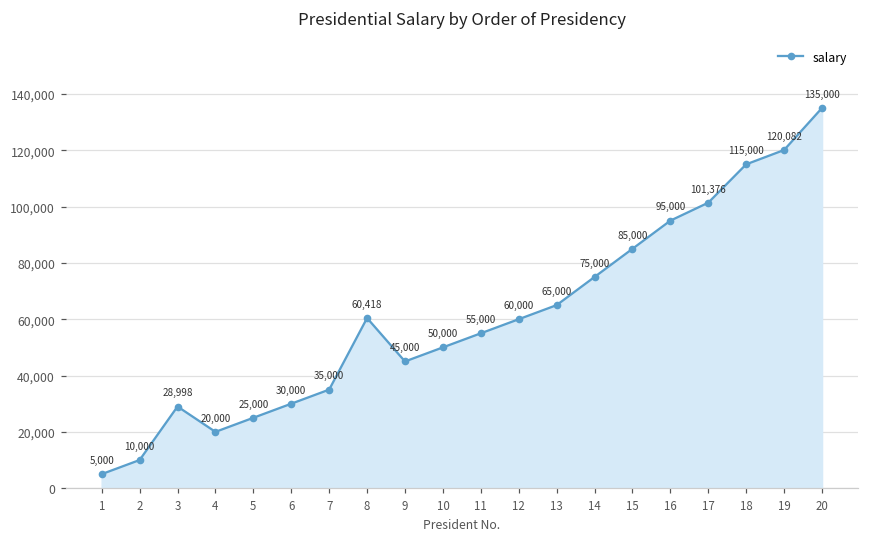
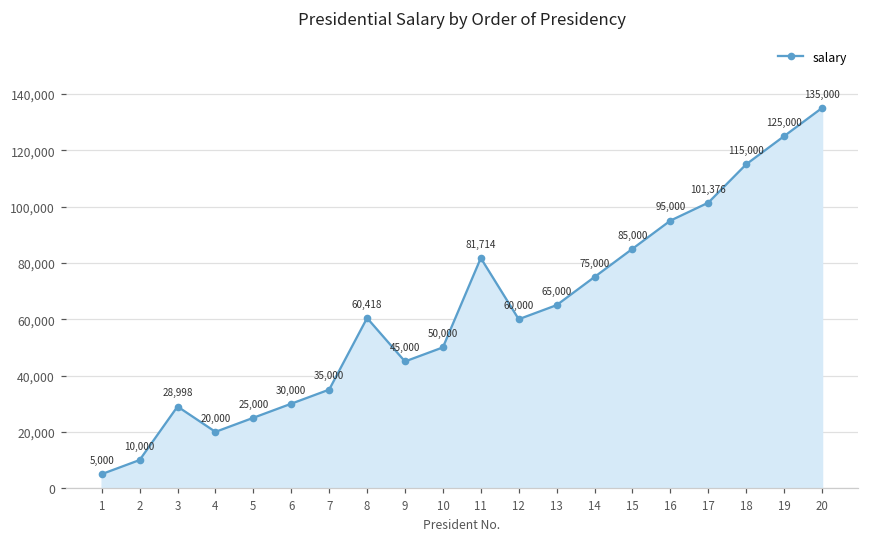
  {
    "1": "5,000",
    "2": "10,000",
    "3": "28,998",
    "4": "20,000",
    "5": "25,000",
    "6": "30,000",
    "7": "35,000",
    "8": "60,418",
    "9": "45,000",
    "10": "50,000",
-   "11": "55,000",
+   "11": "81,714",
    "12": "60,000",
    "13": "65,000",
    "14": "75,000",
    "15": "85,000",
    "16": "95,000",
    "17": "101,376",
    "18": "115,000",
-   "19": "120,082",
+   "19": "125,000",
    "20": "135,000"
  }
